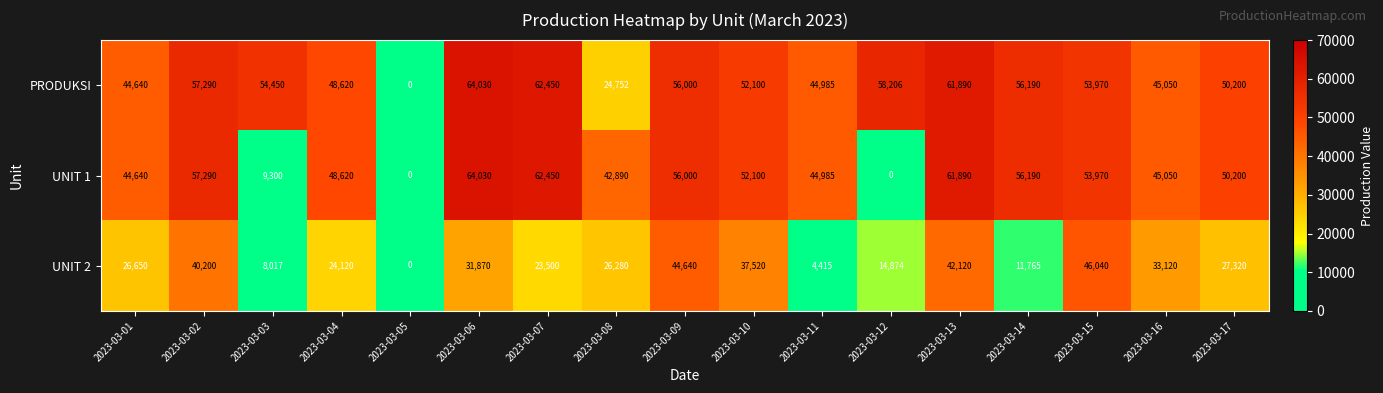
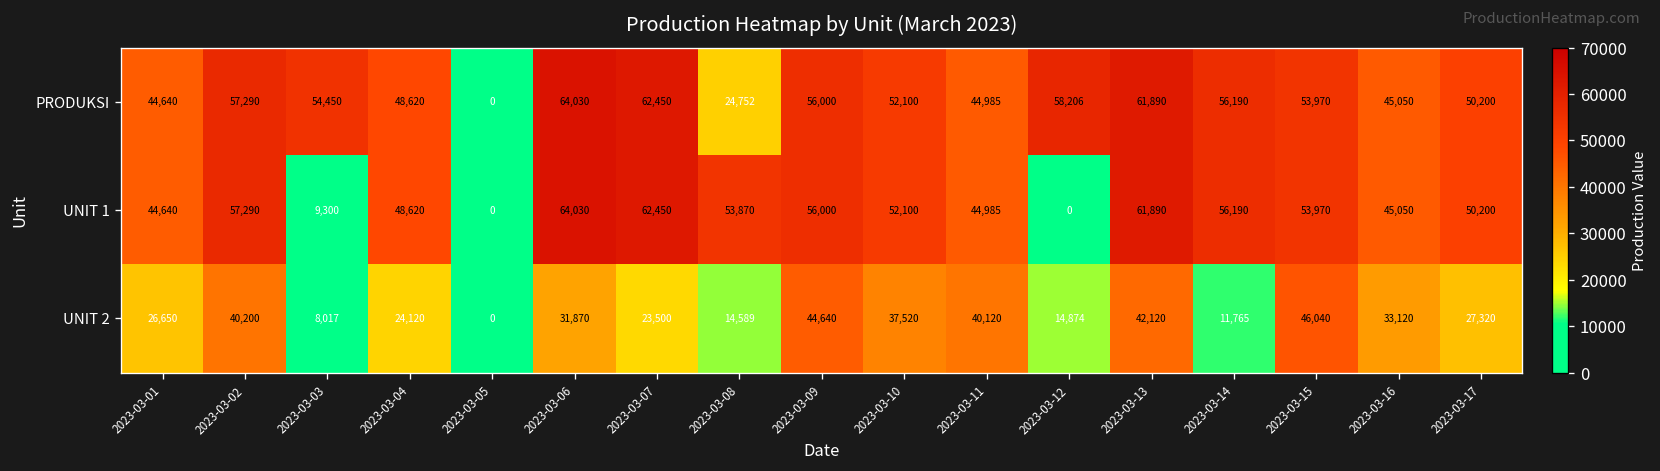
  {
    "PRODUKSI": {
      "2023-03-01": "44,640",
      "2023-03-02": "57,290",
      "2023-03-03": "54,450",
      "2023-03-04": "48,620",
      "2023-03-05": "0",
      "2023-03-06": "64,030",
      "2023-03-07": "62,450",
      "2023-03-08": "24,752",
      "2023-03-09": "56,000",
      "2023-03-10": "52,100",
      "2023-03-11": "44,985",
      "2023-03-12": "58,206",
      "2023-03-13": "61,890",
      "2023-03-14": "56,190",
      "2023-03-15": "53,970",
      "2023-03-16": "45,050",
      "2023-03-17": "50,200"
    },
    "UNIT 1": {
      "2023-03-01": "44,640",
      "2023-03-02": "57,290",
      "2023-03-03": "9,300",
      "2023-03-04": "48,620",
      "2023-03-05": "0",
      "2023-03-06": "64,030",
      "2023-03-07": "62,450",
-     "2023-03-08": "42,890",
+     "2023-03-08": "53,870",
      "2023-03-09": "56,000",
      "2023-03-10": "52,100",
      "2023-03-11": "44,985",
      "2023-03-12": "0",
      "2023-03-13": "61,890",
      "2023-03-14": "56,190",
      "2023-03-15": "53,970",
      "2023-03-16": "45,050",
      "2023-03-17": "50,200"
    },
    "UNIT 2": {
      "2023-03-01": "26,650",
      "2023-03-02": "40,200",
      "2023-03-03": "8,017",
      "2023-03-04": "24,120",
      "2023-03-05": "0",
      "2023-03-06": "31,870",
      "2023-03-07": "23,500",
-     "2023-03-08": "26,280",
+     "2023-03-08": "14,589",
      "2023-03-09": "44,640",
      "2023-03-10": "37,520",
-     "2023-03-11": "4,415",
+     "2023-03-11": "40,120",
      "2023-03-12": "14,874",
      "2023-03-13": "42,120",
      "2023-03-14": "11,765",
      "2023-03-15": "46,040",
      "2023-03-16": "33,120",
      "2023-03-17": "27,320"
    }
  }
